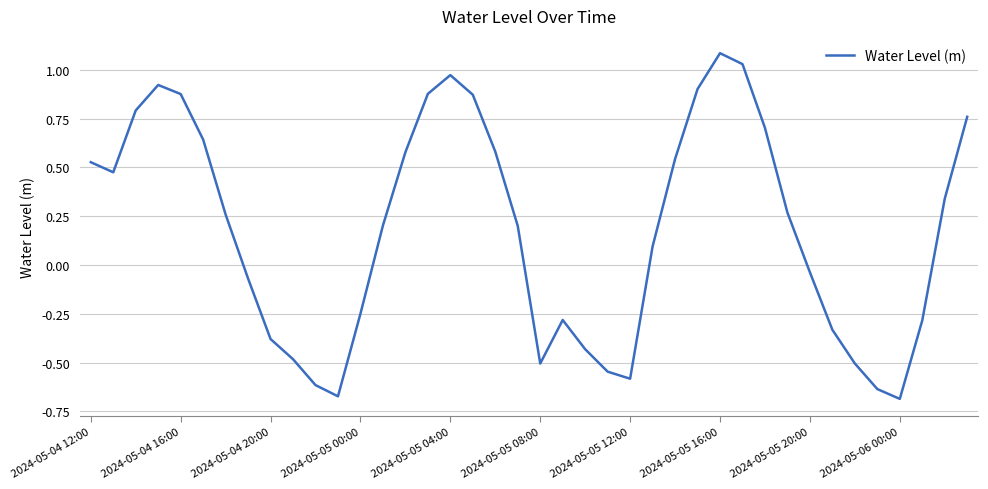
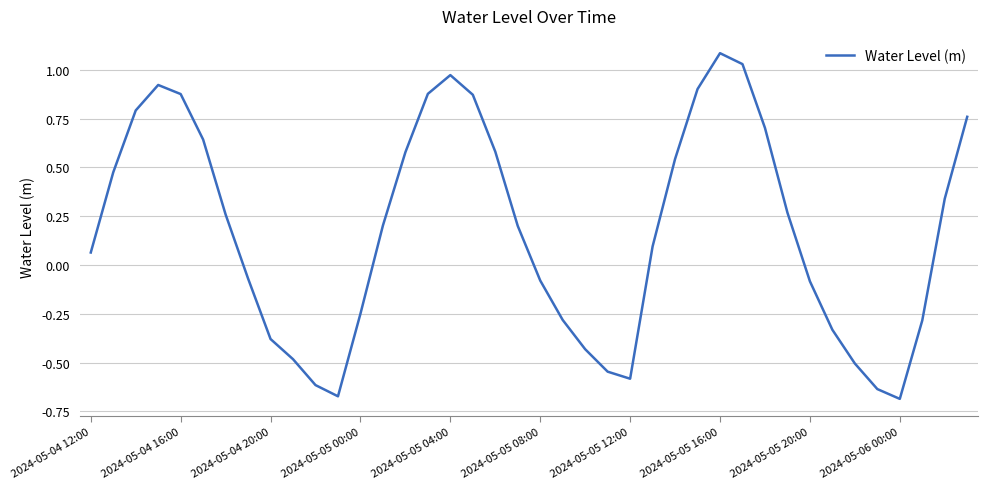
  {
-   "2024-05-04 12:00": 0.53,
+   "2024-05-04 12:00": 0.06,
    "2024-05-04 16:00": 0.88,
    "2024-05-04 20:00": -0.38,
    "2024-05-05 00:00": -0.25,
    "2024-05-05 04:00": 0.97,
-   "2024-05-05 08:00": -0.51,
+   "2024-05-05 08:00": -0.08,
    "2024-05-05 12:00": -0.58,
    "2024-05-05 16:00": 1.09,
-   "2024-05-05 20:00": -0.04,
+   "2024-05-05 20:00": -0.08,
    "2024-05-06 00:00": -0.69
  }
